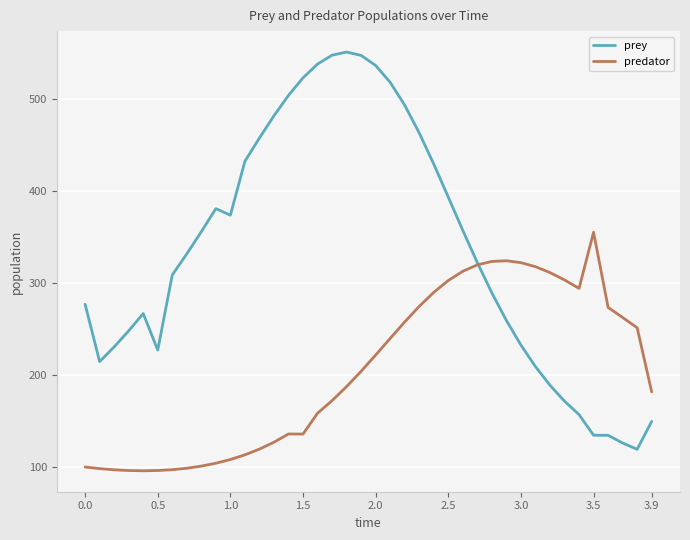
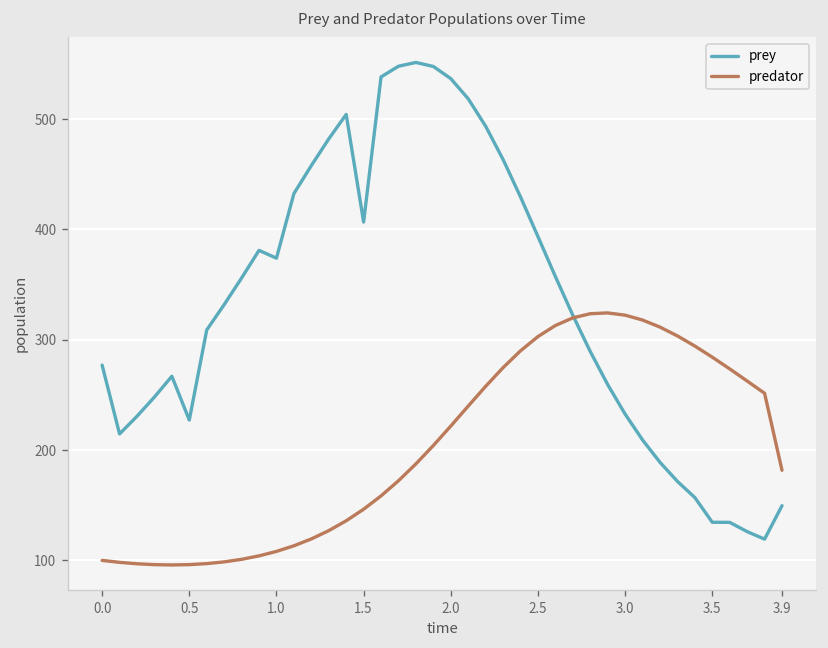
  {
    "prey": {
      "0.0": 280,
      "0.5": 230,
      "1.0": 370,
-     "1.5": 520,
+     "1.5": 410,
      "2.0": 540,
      "2.5": 390,
      "3.0": 230,
      "3.5": 130,
      "3.9": 150
    },
    "predator": {
      "0.0": 100,
      "0.5": 100,
      "1.0": 110,
-     "1.5": 140,
+     "1.5": 150,
      "2.0": 220,
      "2.5": 300,
      "3.0": 320,
-     "3.5": 360,
+     "3.5": 280,
      "3.9": 180
    }
  }
